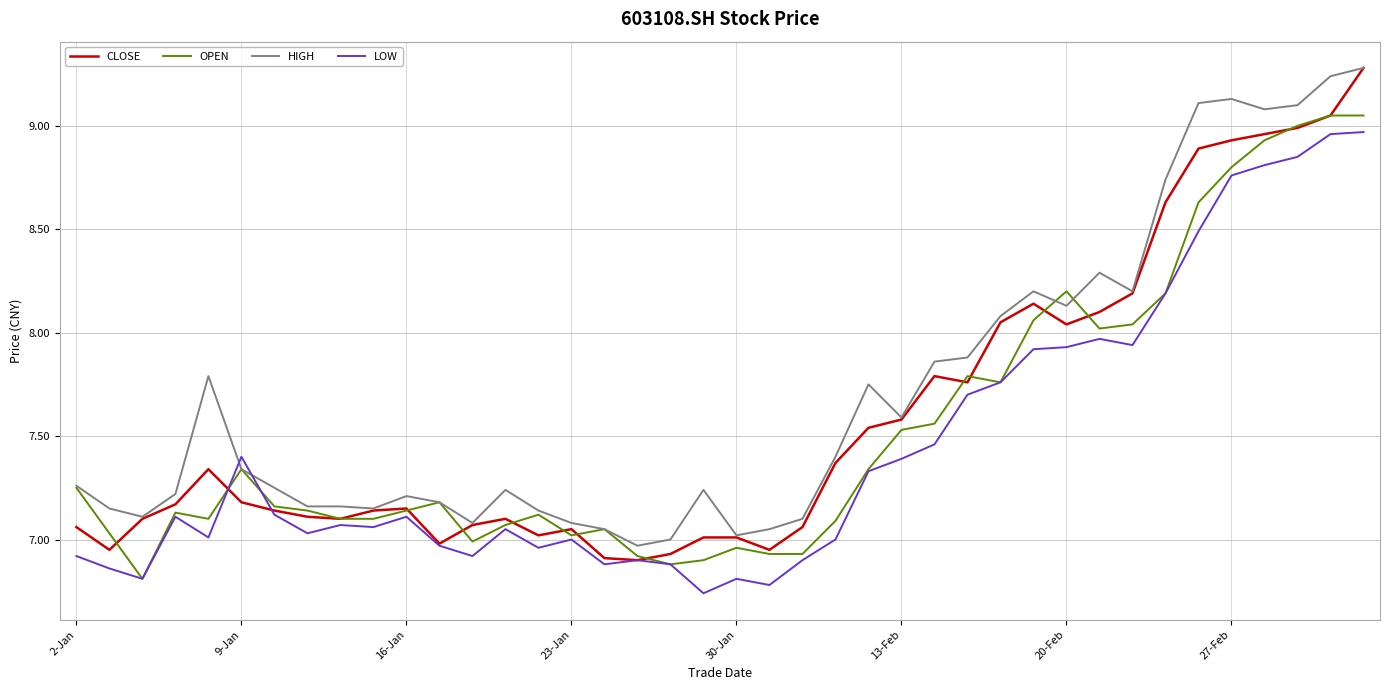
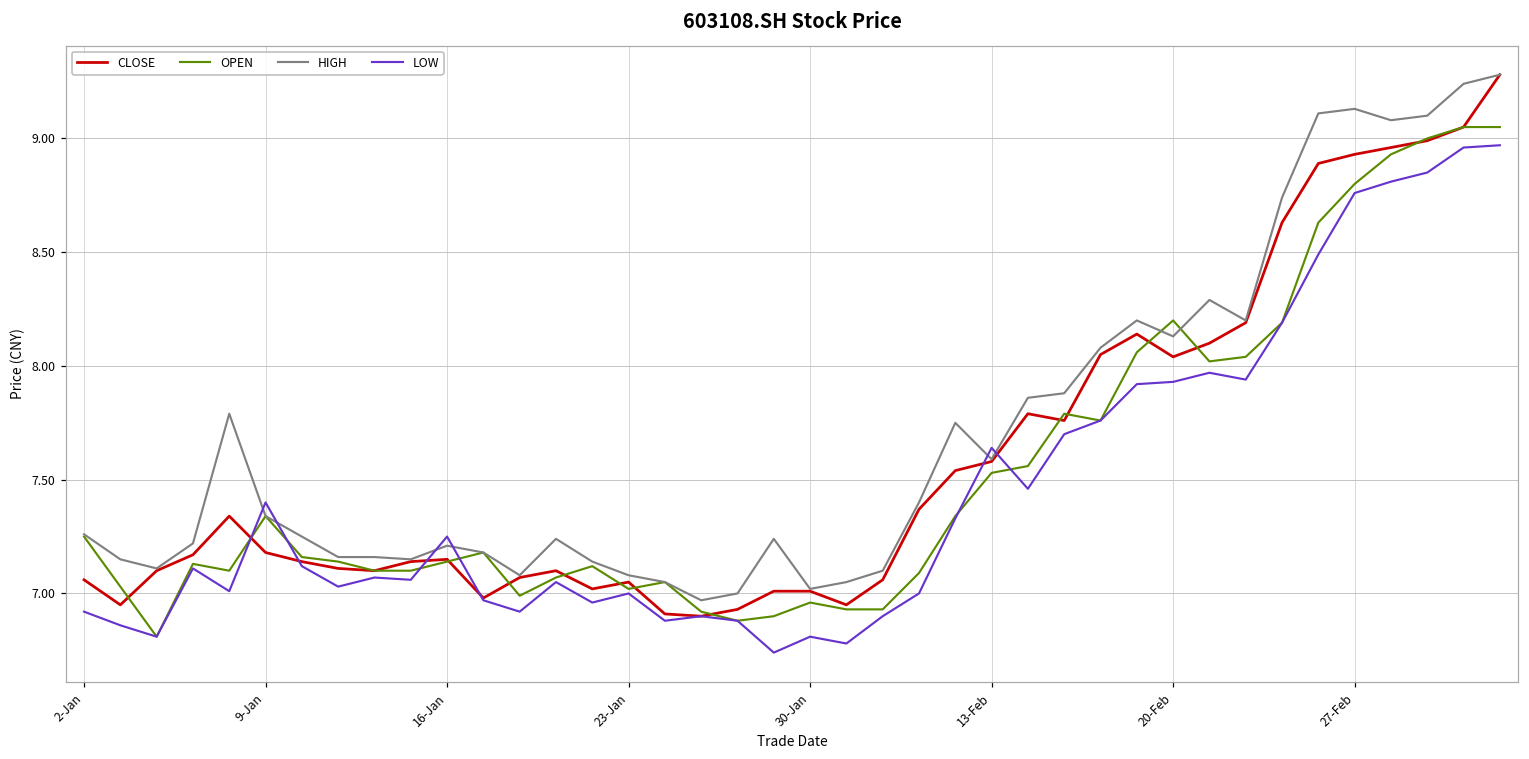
  {
    "CLOSE": {
      "2-Jan": 7.06,
      "9-Jan": 7.18,
      "23-Jan": 7.05,
      "20-Feb": 8.04,
      "27-Feb": 8.93
    },
    "OPEN": {
      "23-Jan": 7.02,
      "30-Jan": 6.96,
      "13-Feb": 7.53,
      "20-Feb": 8.20,
      "27-Feb": 8.80
    },
    "HIGH": {
      "16-Jan": 7.21,
      "23-Jan": 7.08,
      "20-Feb": 8.13,
      "27-Feb": 9.13
    },
    "LOW": {
      "2-Jan": 6.92,
      "9-Jan": 7.40,
-     "16-Jan": 7.11,
+     "16-Jan": 7.25,
      "23-Jan": 7.00,
      "30-Jan": 6.81,
-     "13-Feb": 7.39,
+     "13-Feb": 7.64,
      "20-Feb": 7.93,
      "27-Feb": 8.76
    }
  }
